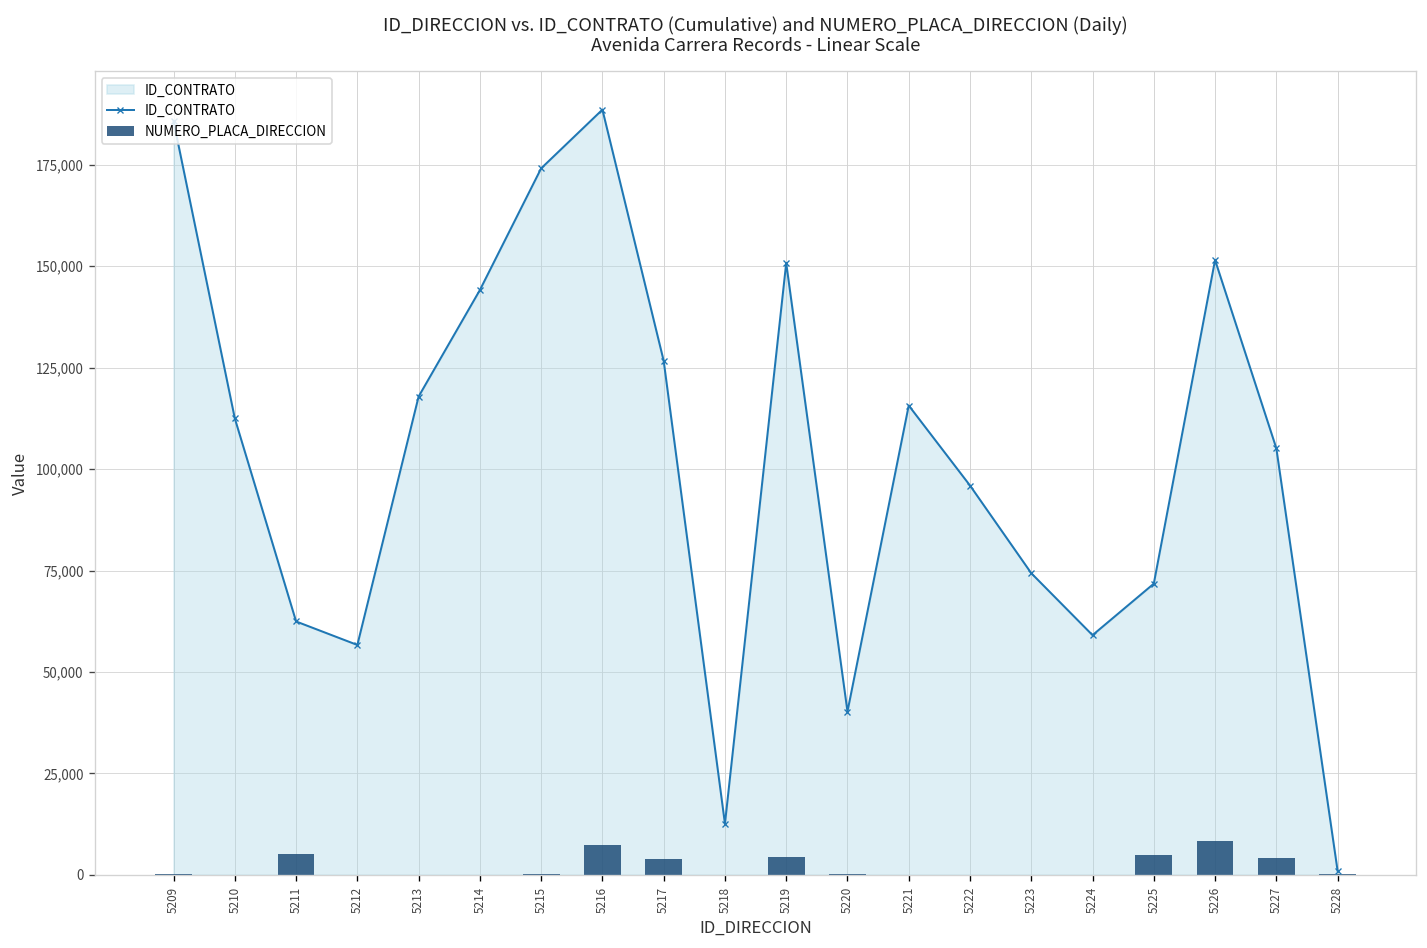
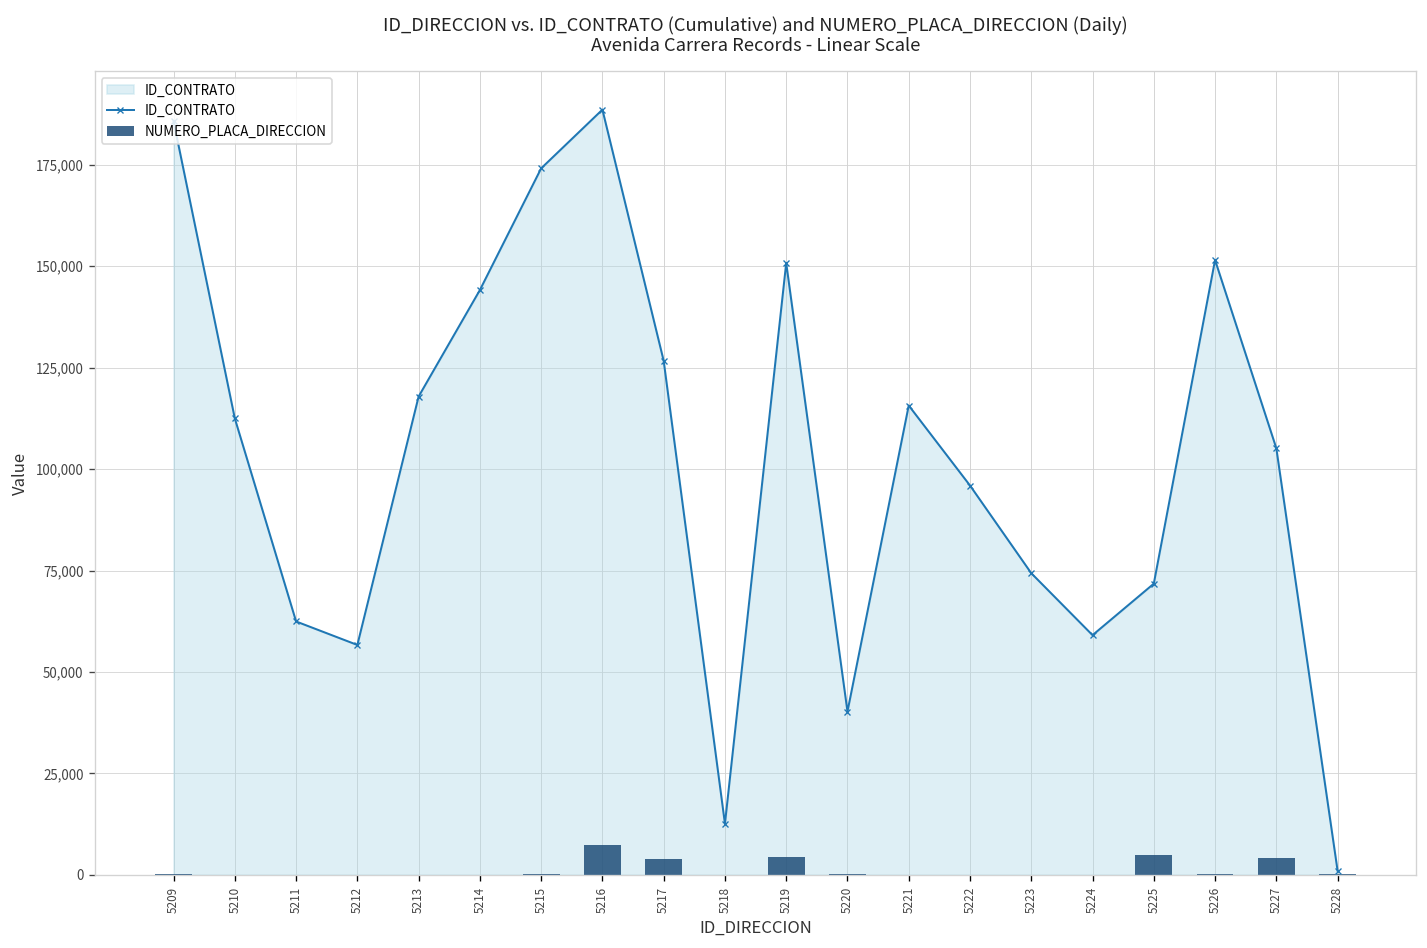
  {
    "NUMERO_PLACA_DIRECCION": {
-     "5211": "5,000",
+     "5211": "0",
      "5216": "7,000",
      "5217": "4,000",
      "5219": "4,000",
      "5225": "5,000",
-     "5226": "8,000",
+     "5226": "0",
      "5227": "4,000"
    }
  }
